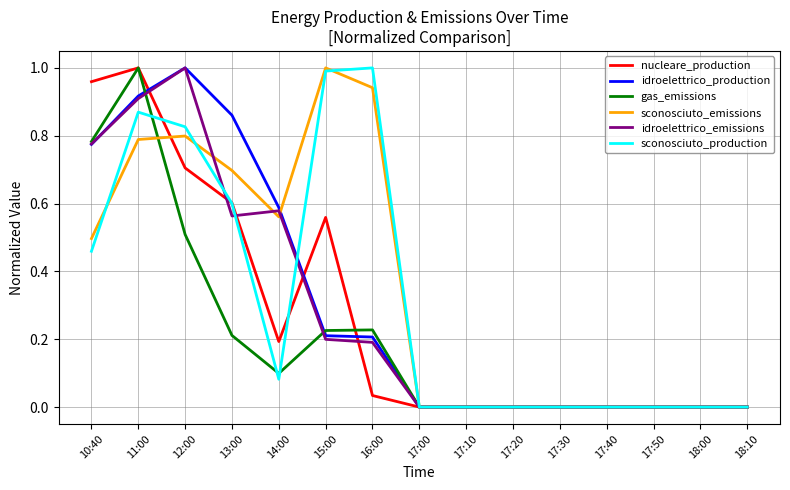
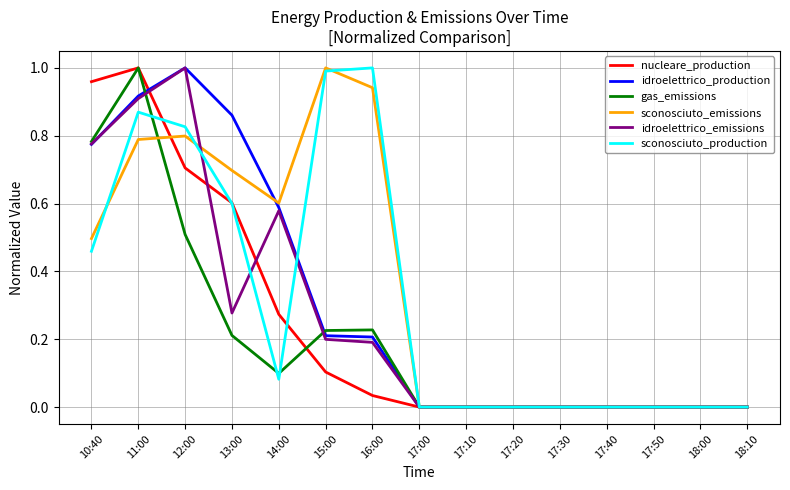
  {
    "nucleare_production": {
      "10:40": 0.96,
      "12:00": 0.71,
-     "14:00": 0.19,
-     "15:00": 0.56,
+     "14:00": 0.27,
+     "15:00": 0.10,
      "16:00": 0.03
    },
    "idroelettrico_production": {
      "11:00": 0.92,
      "13:00": 0.86,
      "14:00": 0.59,
      "15:00": 0.21,
      "16:00": 0.21
    },
    "gas_emissions": {
      "12:00": 0.51,
      "13:00": 0.21,
      "14:00": 0.10,
      "15:00": 0.23,
      "16:00": 0.23
    },
    "sconosciuto_emissions": {
      "10:40": 0.50,
      "11:00": 0.79,
      "12:00": 0.80,
      "13:00": 0.70,
-     "14:00": 0.56,
+     "14:00": 0.60,
      "15:00": 1.00,
      "16:00": 0.94
    },
    "idroelettrico_emissions": {
      "11:00": 0.91,
-     "13:00": 0.56,
+     "13:00": 0.28,
      "14:00": 0.58,
      "15:00": 0.20,
      "16:00": 0.19
    },
    "sconosciuto_production": {
      "10:40": 0.46,
      "11:00": 0.87,
      "12:00": 0.83,
      "14:00": 0.08,
      "15:00": 0.99,
      "16:00": 1.00
    }
  }
